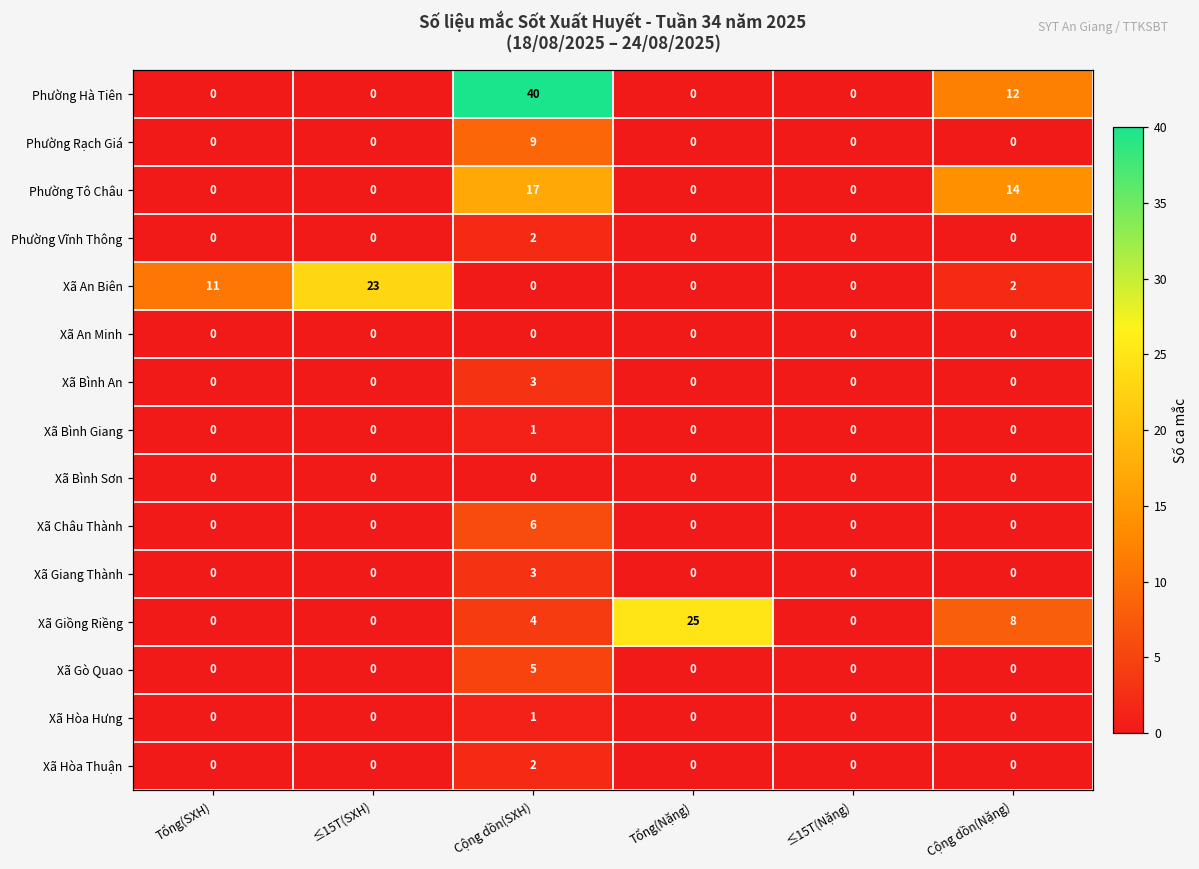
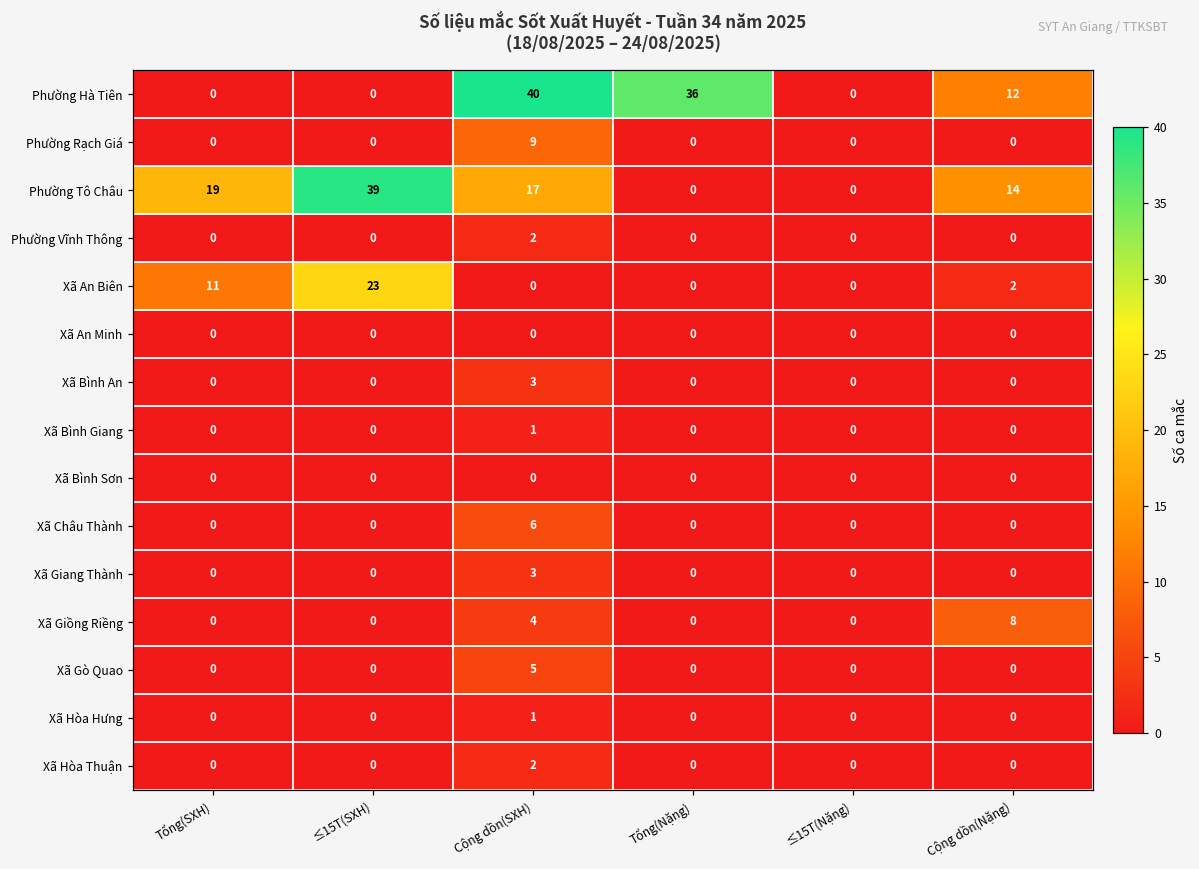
  {
    "Phường Hà Tiên": {
      "Tổng(SXH)": 0,
      "≤15T(SXH)": 0,
      "Cộng dồn(SXH)": 40,
-     "Tổng(Nặng)": 0,
+     "Tổng(Nặng)": 36,
      "≤15T(Nặng)": 0,
      "Cộng dồn(Nặng)": 12
    },
    "Phường Rạch Giá": {
      "Tổng(SXH)": 0,
      "≤15T(SXH)": 0,
      "Cộng dồn(SXH)": 9,
      "Tổng(Nặng)": 0,
      "≤15T(Nặng)": 0,
      "Cộng dồn(Nặng)": 0
    },
    "Phường Tô Châu": {
-     "Tổng(SXH)": 0,
-     "≤15T(SXH)": 0,
+     "Tổng(SXH)": 19,
+     "≤15T(SXH)": 39,
      "Cộng dồn(SXH)": 17,
      "Tổng(Nặng)": 0,
      "≤15T(Nặng)": 0,
      "Cộng dồn(Nặng)": 14
    },
    "Phường Vĩnh Thông": {
      "Tổng(SXH)": 0,
      "≤15T(SXH)": 0,
      "Cộng dồn(SXH)": 2,
      "Tổng(Nặng)": 0,
      "≤15T(Nặng)": 0,
      "Cộng dồn(Nặng)": 0
    },
    "Xã An Biên": {
      "Tổng(SXH)": 11,
      "≤15T(SXH)": 23,
      "Cộng dồn(SXH)": 0,
      "Tổng(Nặng)": 0,
      "≤15T(Nặng)": 0,
      "Cộng dồn(Nặng)": 2
    },
    "Xã An Minh": {
      "Tổng(SXH)": 0,
      "≤15T(SXH)": 0,
      "Cộng dồn(SXH)": 0,
      "Tổng(Nặng)": 0,
      "≤15T(Nặng)": 0,
      "Cộng dồn(Nặng)": 0
    },
    "Xã Bình An": {
      "Tổng(SXH)": 0,
      "≤15T(SXH)": 0,
      "Cộng dồn(SXH)": 3,
      "Tổng(Nặng)": 0,
      "≤15T(Nặng)": 0,
      "Cộng dồn(Nặng)": 0
    },
    "Xã Bình Giang": {
      "Tổng(SXH)": 0,
      "≤15T(SXH)": 0,
      "Cộng dồn(SXH)": 1,
      "Tổng(Nặng)": 0,
      "≤15T(Nặng)": 0,
      "Cộng dồn(Nặng)": 0
    },
    "Xã Bình Sơn": {
      "Tổng(SXH)": 0,
      "≤15T(SXH)": 0,
      "Cộng dồn(SXH)": 0,
      "Tổng(Nặng)": 0,
      "≤15T(Nặng)": 0,
      "Cộng dồn(Nặng)": 0
    },
    "Xã Châu Thành": {
      "Tổng(SXH)": 0,
      "≤15T(SXH)": 0,
      "Cộng dồn(SXH)": 6,
      "Tổng(Nặng)": 0,
      "≤15T(Nặng)": 0,
      "Cộng dồn(Nặng)": 0
    },
    "Xã Giang Thành": {
      "Tổng(SXH)": 0,
      "≤15T(SXH)": 0,
      "Cộng dồn(SXH)": 3,
      "Tổng(Nặng)": 0,
      "≤15T(Nặng)": 0,
      "Cộng dồn(Nặng)": 0
    },
    "Xã Giồng Riềng": {
      "Tổng(SXH)": 0,
      "≤15T(SXH)": 0,
      "Cộng dồn(SXH)": 4,
-     "Tổng(Nặng)": 25,
+     "Tổng(Nặng)": 0,
      "≤15T(Nặng)": 0,
      "Cộng dồn(Nặng)": 8
    },
    "Xã Gò Quao": {
      "Tổng(SXH)": 0,
      "≤15T(SXH)": 0,
      "Cộng dồn(SXH)": 5,
      "Tổng(Nặng)": 0,
      "≤15T(Nặng)": 0,
      "Cộng dồn(Nặng)": 0
    },
    "Xã Hòa Hưng": {
      "Tổng(SXH)": 0,
      "≤15T(SXH)": 0,
      "Cộng dồn(SXH)": 1,
      "Tổng(Nặng)": 0,
      "≤15T(Nặng)": 0,
      "Cộng dồn(Nặng)": 0
    },
    "Xã Hòa Thuận": {
      "Tổng(SXH)": 0,
      "≤15T(SXH)": 0,
      "Cộng dồn(SXH)": 2,
      "Tổng(Nặng)": 0,
      "≤15T(Nặng)": 0,
      "Cộng dồn(Nặng)": 0
    }
  }
